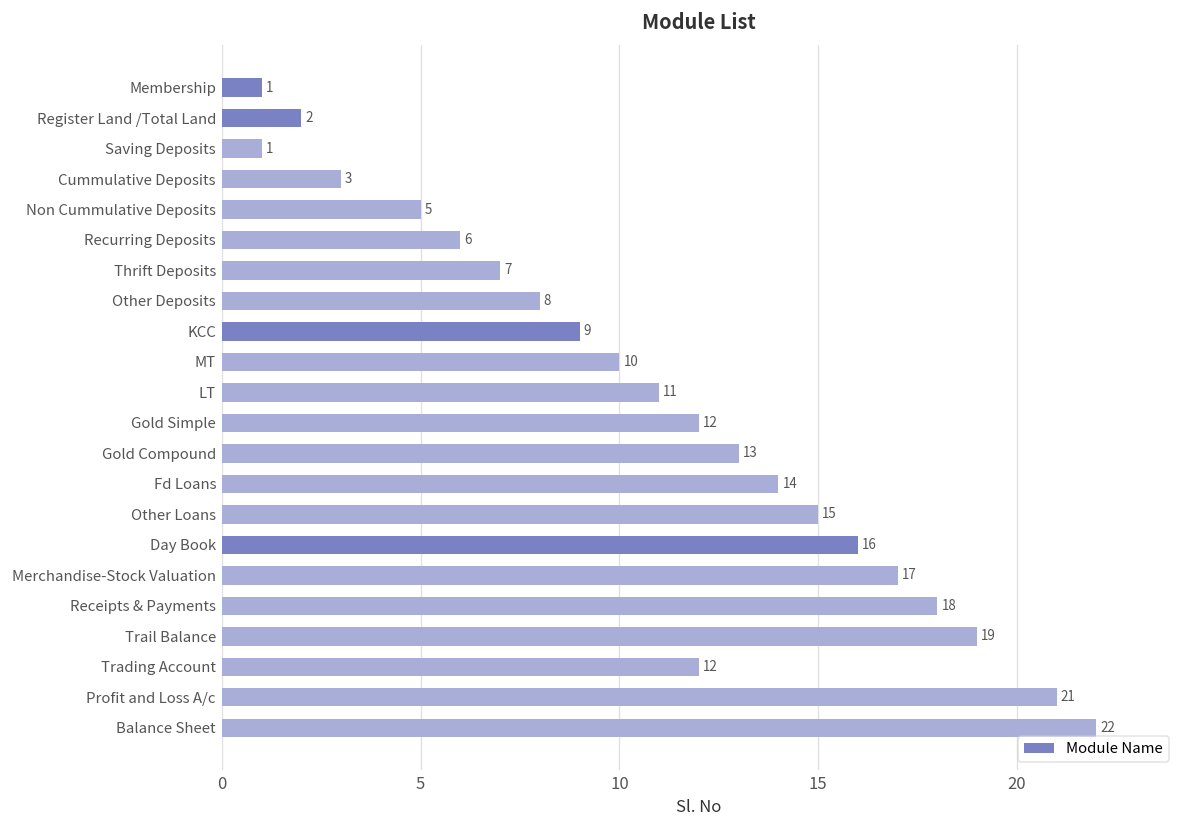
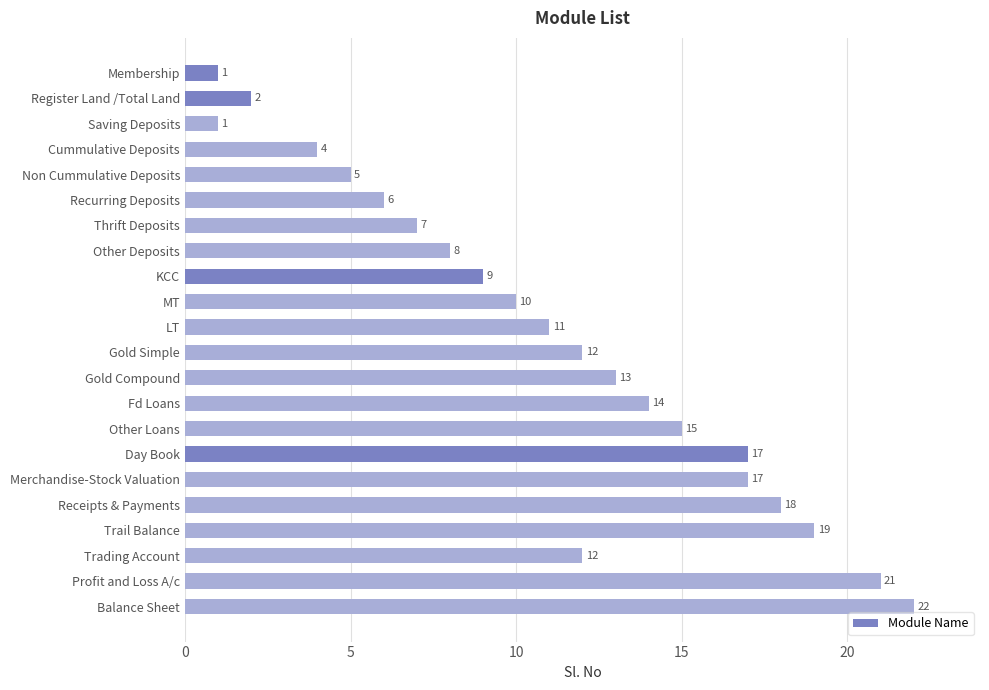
  {
    "Membership": 1,
    "Register Land /Total Land": 2,
    "Saving Deposits": 1,
-   "Cummulative Deposits": 3,
+   "Cummulative Deposits": 4,
    "Non Cummulative Deposits": 5,
    "Recurring Deposits": 6,
    "Thrift Deposits": 7,
    "Other Deposits": 8,
    "KCC": 9,
    "MT": 10,
    "LT": 11,
    "Gold Simple": 12,
    "Gold Compound": 13,
    "Fd Loans": 14,
    "Other Loans": 15,
-   "Day Book": 16,
+   "Day Book": 17,
    "Merchandise-Stock Valuation": 17,
    "Receipts & Payments": 18,
    "Trail Balance": 19,
    "Trading Account": 12,
    "Profit and Loss A/c": 21,
    "Balance Sheet": 22
  }
